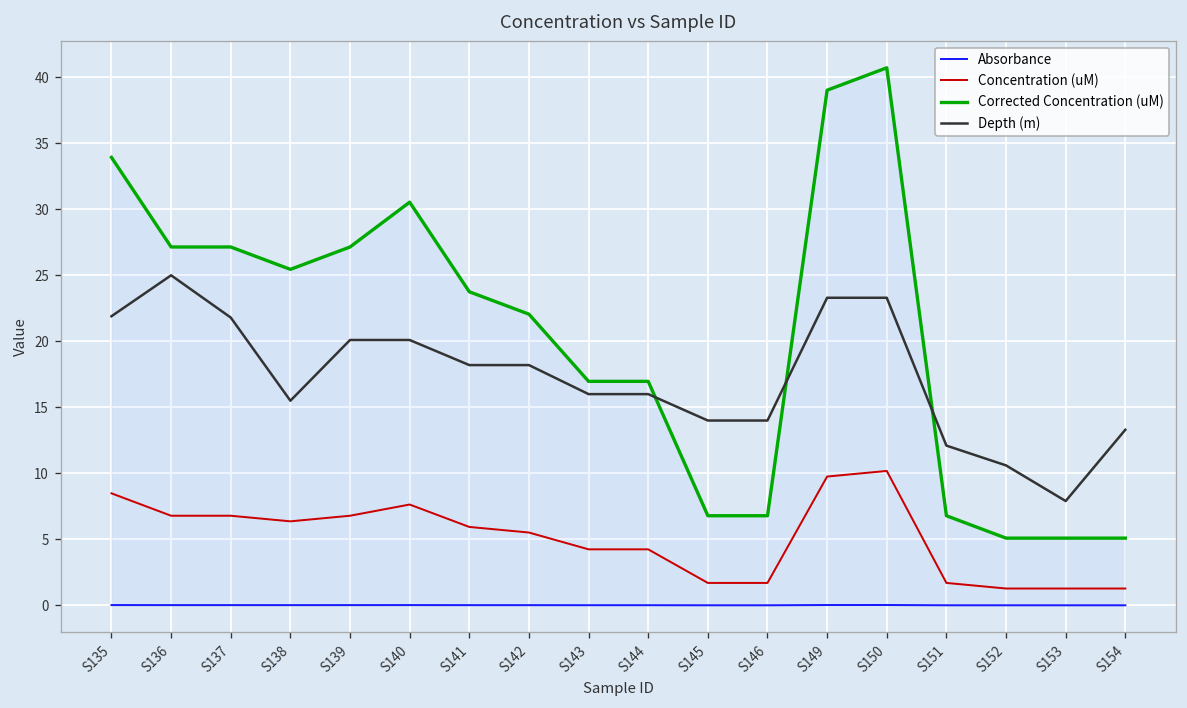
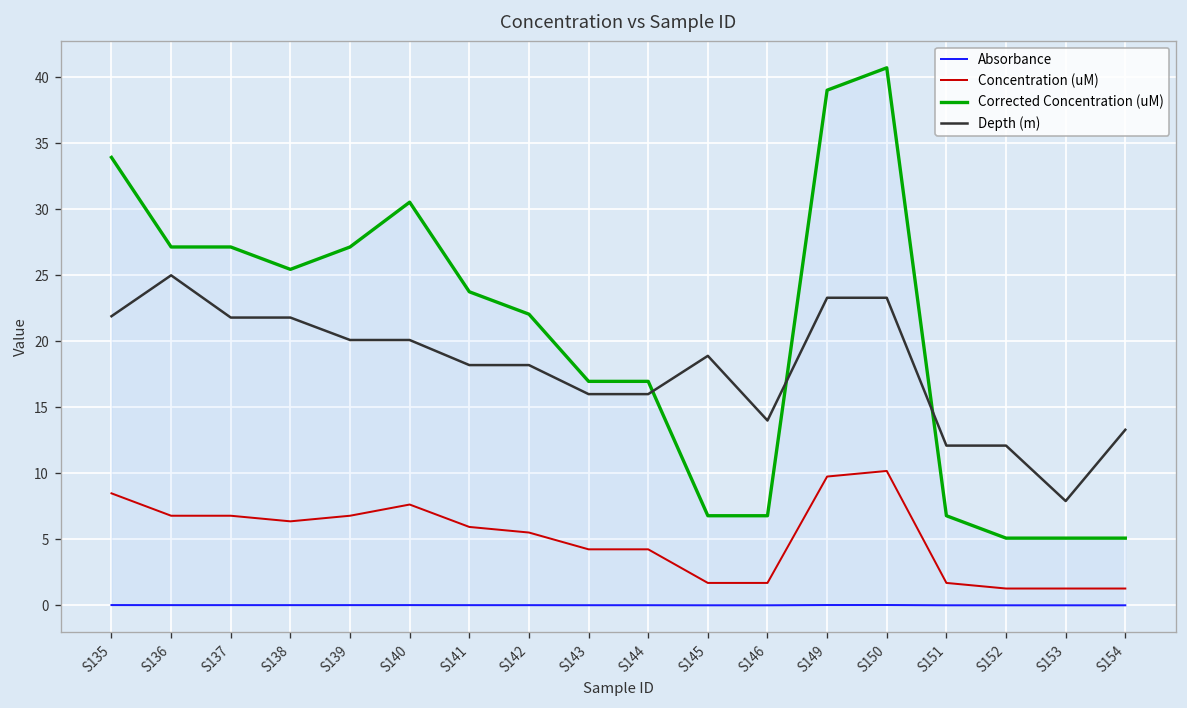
  {
    "Absorbance": {
      "S135": 0.0,
      "S136": 0.0,
      "S137": 0.0,
      "S138": 0.0,
      "S139": 0.0,
      "S140": 0.0,
      "S141": 0.0,
      "S142": 0.0,
      "S143": 0.0,
      "S144": 0.0,
      "S145": 0.0,
      "S146": 0.0,
      "S149": 0.0,
      "S150": 0.0,
      "S151": 0.0,
      "S152": 0.0,
      "S153": 0.0,
      "S154": 0.0
    },
    "Concentration (uM)": {
      "S135": 8.5,
      "S136": 6.8,
      "S137": 6.8,
      "S138": 6.4,
      "S139": 6.8,
      "S140": 7.6,
      "S141": 5.9,
      "S142": 5.5,
      "S143": 4.2,
      "S144": 4.2,
      "S145": 1.7,
      "S146": 1.7,
      "S149": 9.8,
      "S150": 10.2,
      "S151": 1.7,
      "S152": 1.3,
      "S153": 1.3,
      "S154": 1.3
    },
    "Corrected Concentration (uM)": {
      "S135": 33.9,
      "S136": 27.1,
      "S137": 27.1,
      "S138": 25.5,
      "S139": 27.1,
      "S140": 30.5,
      "S141": 23.8,
      "S142": 22.1,
      "S143": 17.0,
      "S144": 17.0,
      "S145": 6.8,
      "S146": 6.8,
      "S149": 39.0,
      "S150": 40.7,
      "S151": 6.8,
      "S152": 5.1,
      "S153": 5.1,
      "S154": 5.1
    },
    "Depth (m)": {
      "S135": 21.9,
      "S136": 25.0,
      "S137": 21.8,
-     "S138": 15.5,
+     "S138": 21.8,
      "S139": 20.1,
      "S140": 20.1,
      "S141": 18.2,
      "S142": 18.2,
      "S143": 16.0,
      "S144": 16.0,
-     "S145": 14.0,
+     "S145": 18.9,
      "S146": 14.0,
      "S149": 23.3,
      "S150": 23.3,
      "S151": 12.1,
-     "S152": 10.6,
+     "S152": 12.1,
      "S153": 7.9,
      "S154": 13.3
    }
  }
